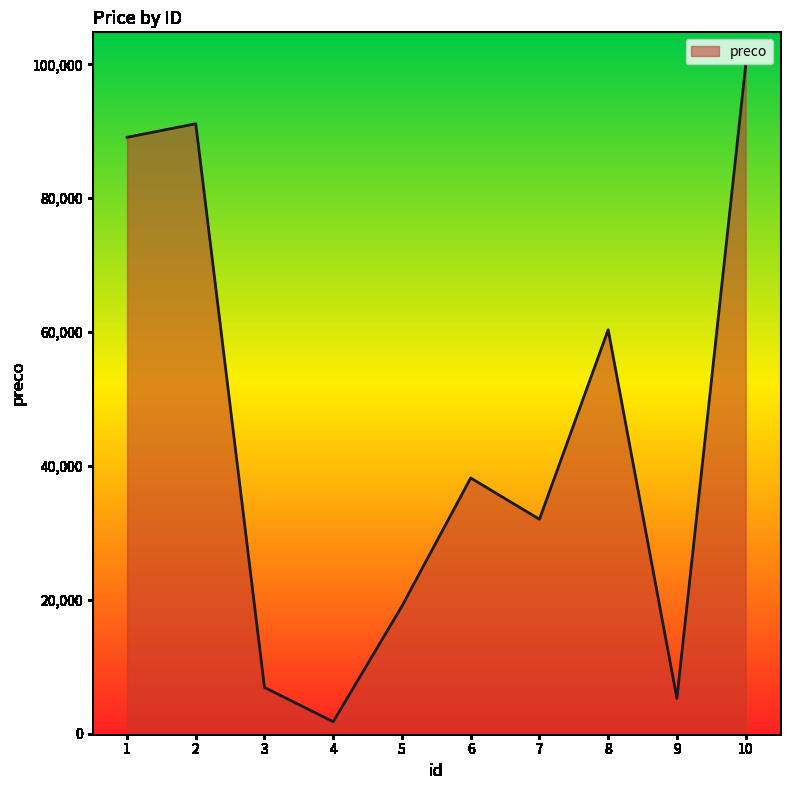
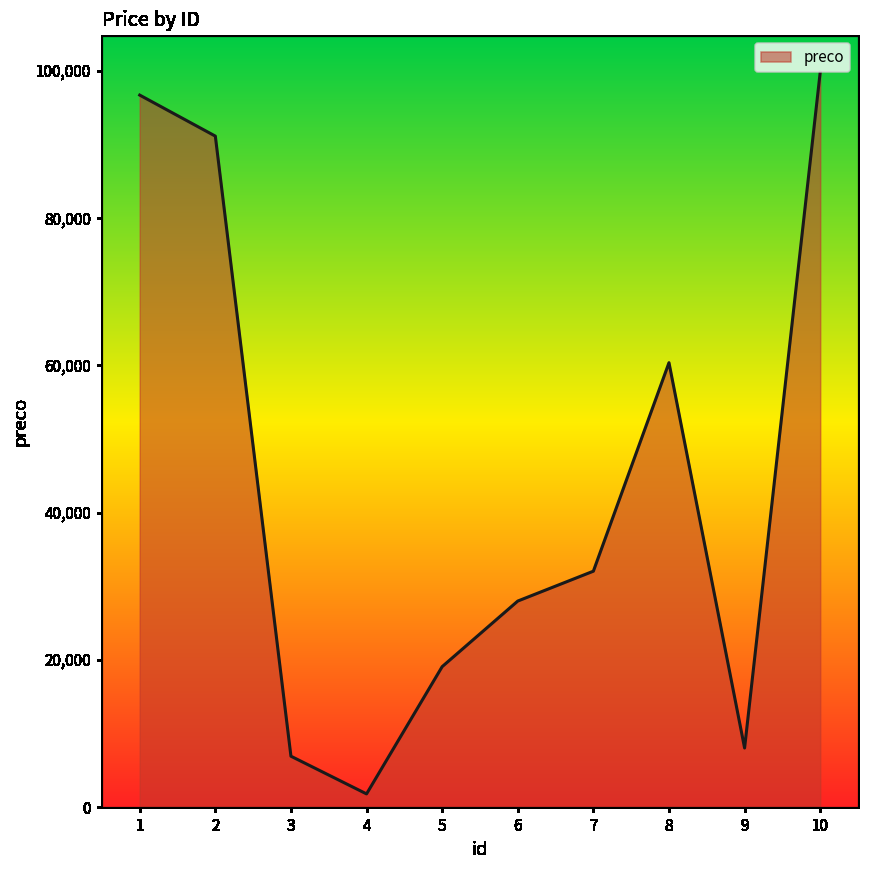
  {
-   "1": "89,000",
+   "1": "97,000",
    "2": "91,000",
    "3": "7,000",
    "4": "2,000",
    "5": "19,000",
-   "6": "38,000",
+   "6": "28,000",
    "7": "32,000",
    "8": "60,000",
-   "9": "5,000",
+   "9": "8,000",
    "10": "100,000"
  }
